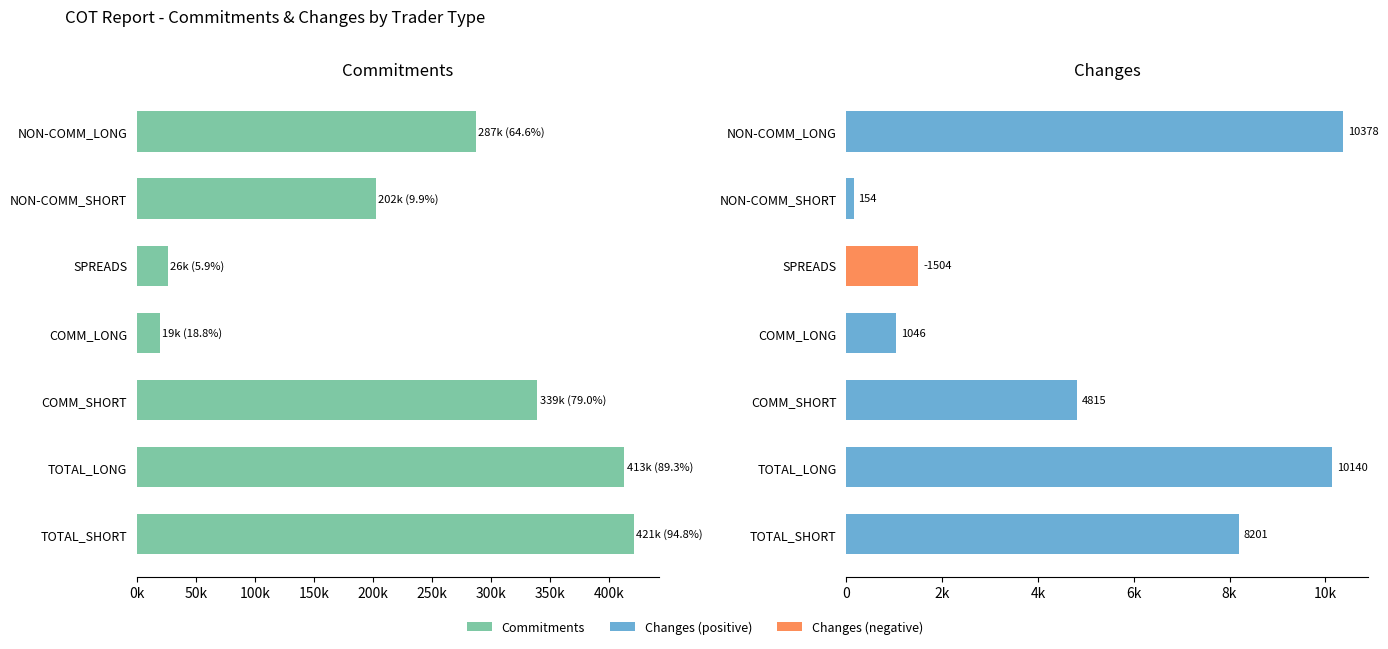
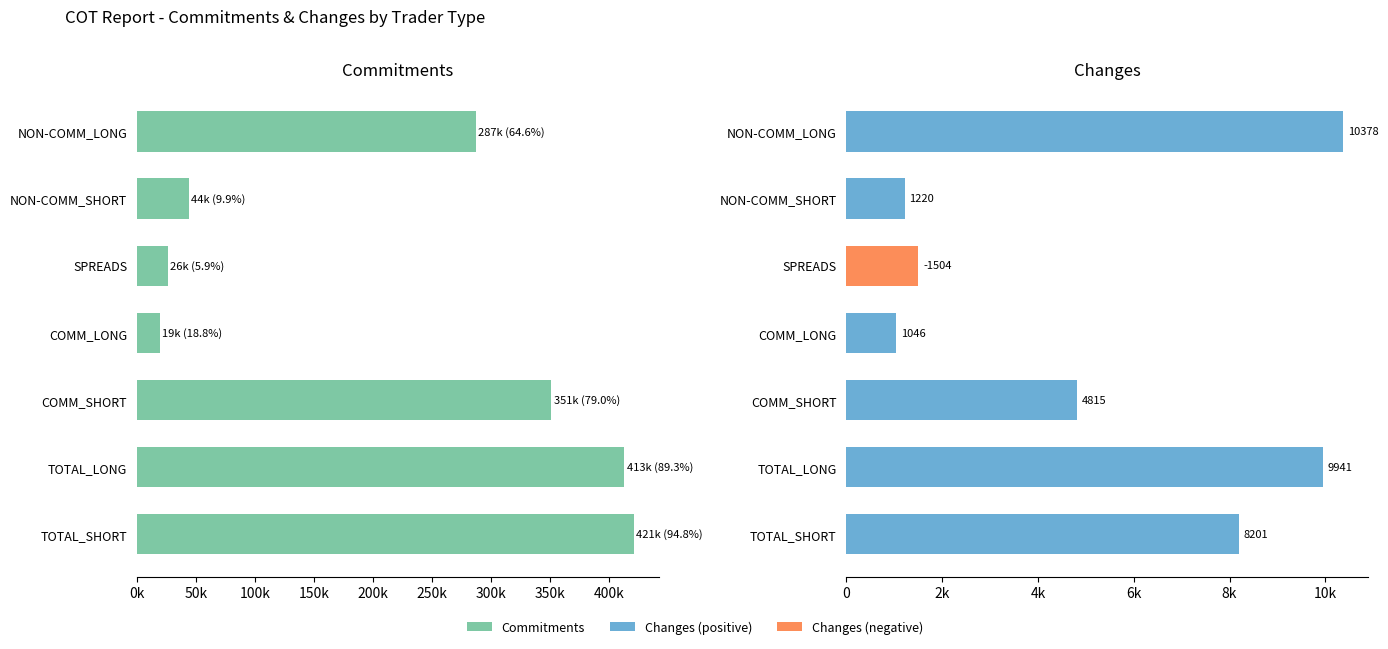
  {
    "Commitments": {
      "NON-COMM_LONG": "287k",
-     "NON-COMM_SHORT": "202k",
+     "NON-COMM_SHORT": "44k",
      "SPREADS": "26k",
      "COMM_LONG": "19k",
-     "COMM_SHORT": "339k",
+     "COMM_SHORT": "351k",
      "TOTAL_LONG": "413k",
      "TOTAL_SHORT": "421k"
    },
    "Changes": {
      "NON-COMM_LONG": "10378",
-     "NON-COMM_SHORT": "154",
+     "NON-COMM_SHORT": "1220",
      "COMM_LONG": "1046",
      "COMM_SHORT": "4815",
-     "TOTAL_LONG": "10140",
+     "TOTAL_LONG": "9941",
      "TOTAL_SHORT": "8201"
    }
  }
